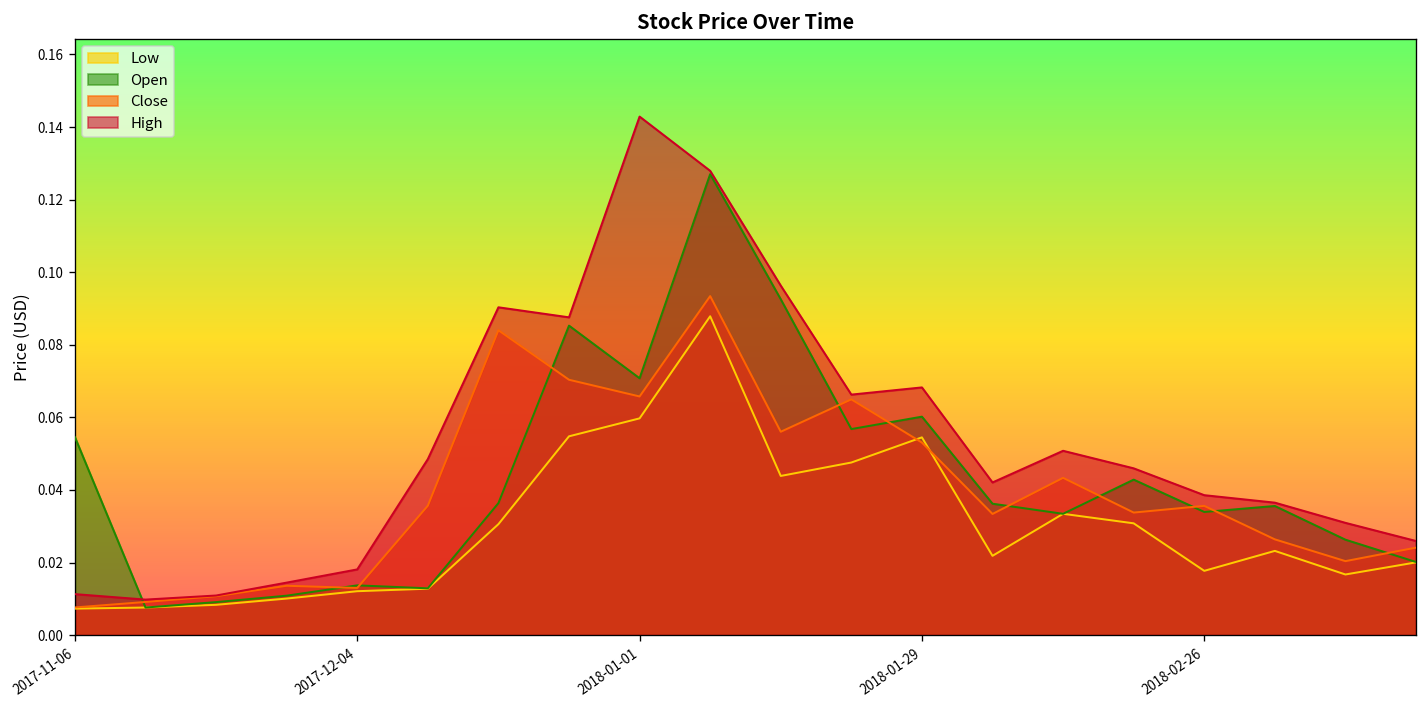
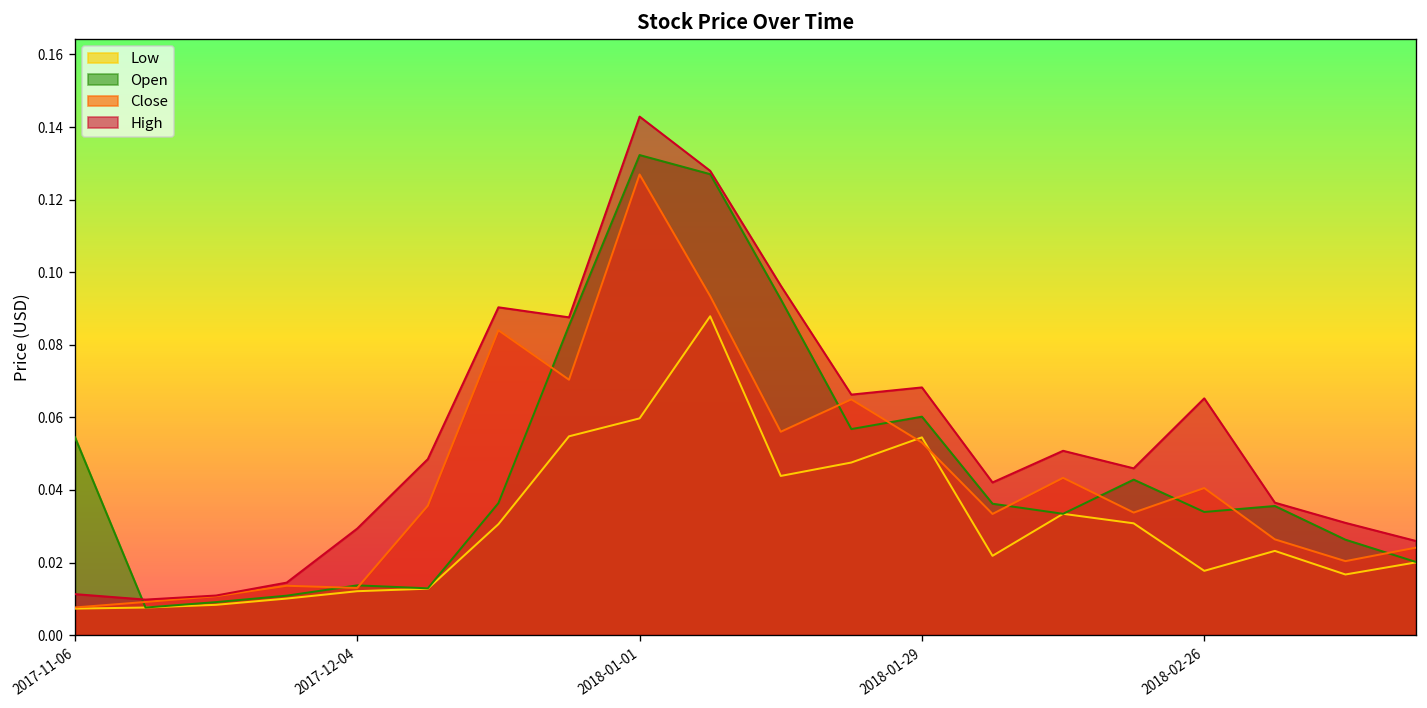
  {
    "Low": {
      "2017-12-04": 0.012,
      "2018-01-01": 0.060,
      "2018-01-29": 0.054,
      "2018-02-26": 0.018
    },
    "Open": {
      "2017-11-06": 0.055,
-     "2018-01-01": 0.071,
+     "2018-01-01": 0.132,
      "2018-01-29": 0.060,
      "2018-02-26": 0.034
    },
    "Close": {
-     "2018-01-01": 0.066,
+     "2018-01-01": 0.127,
      "2018-01-29": 0.053,
-     "2018-02-26": 0.036
+     "2018-02-26": 0.041
    },
    "High": {
      "2017-11-06": 0.011,
-     "2017-12-04": 0.018,
+     "2017-12-04": 0.029,
      "2018-01-01": 0.143,
      "2018-01-29": 0.068,
-     "2018-02-26": 0.039
+     "2018-02-26": 0.065
    }
  }
